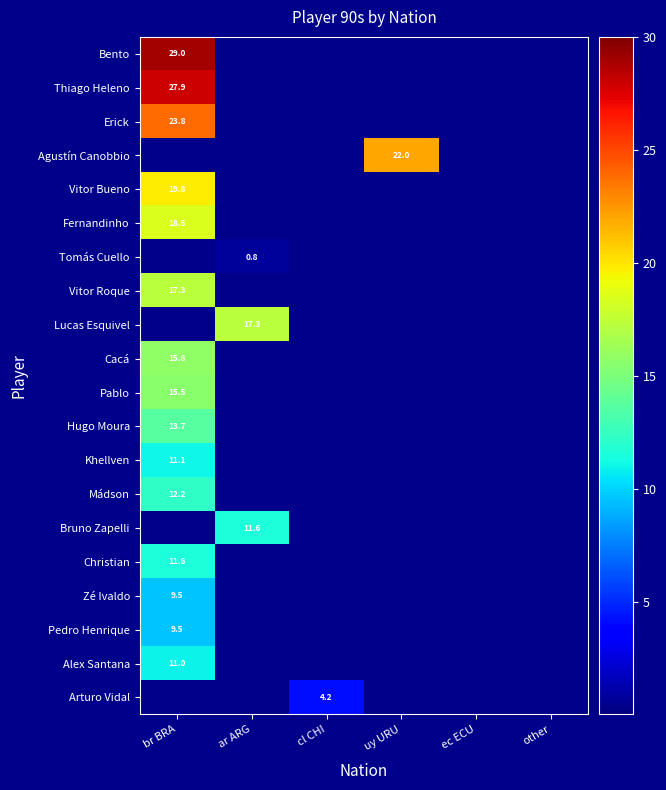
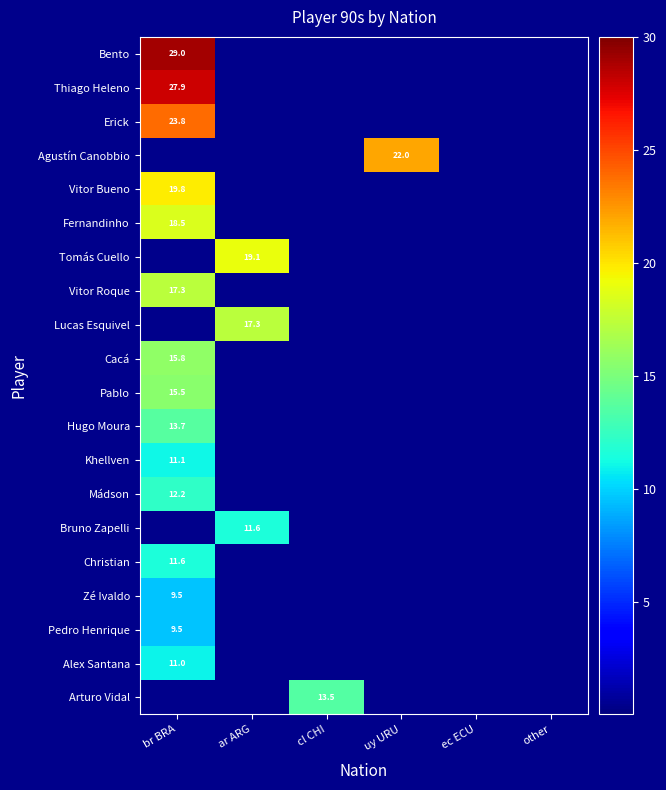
  {
    "Bento": {
      "br BRA": 29.0
    },
    "Thiago Heleno": {
      "br BRA": 27.9
    },
    "Erick": {
      "br BRA": 23.8
    },
    "Agustín Canobbio": {
      "uy URU": 22.0
    },
    "Vitor Bueno": {
      "br BRA": 19.8
    },
    "Fernandinho": {
      "br BRA": 18.5
    },
    "Tomás Cuello": {
-     "ar ARG": 0.8
+     "ar ARG": 19.1
    },
    "Vitor Roque": {
      "br BRA": 17.3
    },
    "Lucas Esquivel": {
      "ar ARG": 17.3
    },
    "Cacá": {
      "br BRA": 15.8
    },
    "Pablo": {
      "br BRA": 15.5
    },
    "Hugo Moura": {
      "br BRA": 13.7
    },
    "Khellven": {
      "br BRA": 11.1
    },
    "Mádson": {
      "br BRA": 12.2
    },
    "Bruno Zapelli": {
      "ar ARG": 11.6
    },
    "Christian": {
      "br BRA": 11.6
    },
    "Zé Ivaldo": {
      "br BRA": 9.5
    },
    "Pedro Henrique": {
      "br BRA": 9.5
    },
    "Alex Santana": {
      "br BRA": 11.0
    },
    "Arturo Vidal": {
-     "cl CHI": 4.2
+     "cl CHI": 13.5
    }
  }
